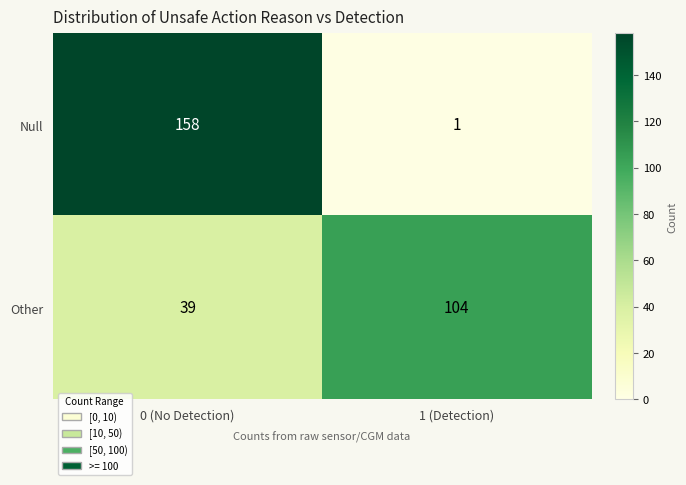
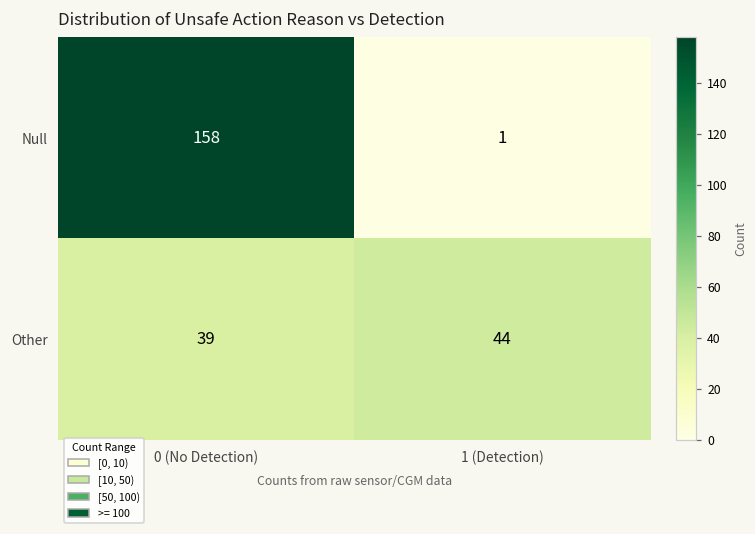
  {
    "Null": {
      "0 (No Detection)": 158,
      "1 (Detection)": 1
    },
    "Other": {
      "0 (No Detection)": 39,
-     "1 (Detection)": 104
+     "1 (Detection)": 44
    }
  }
